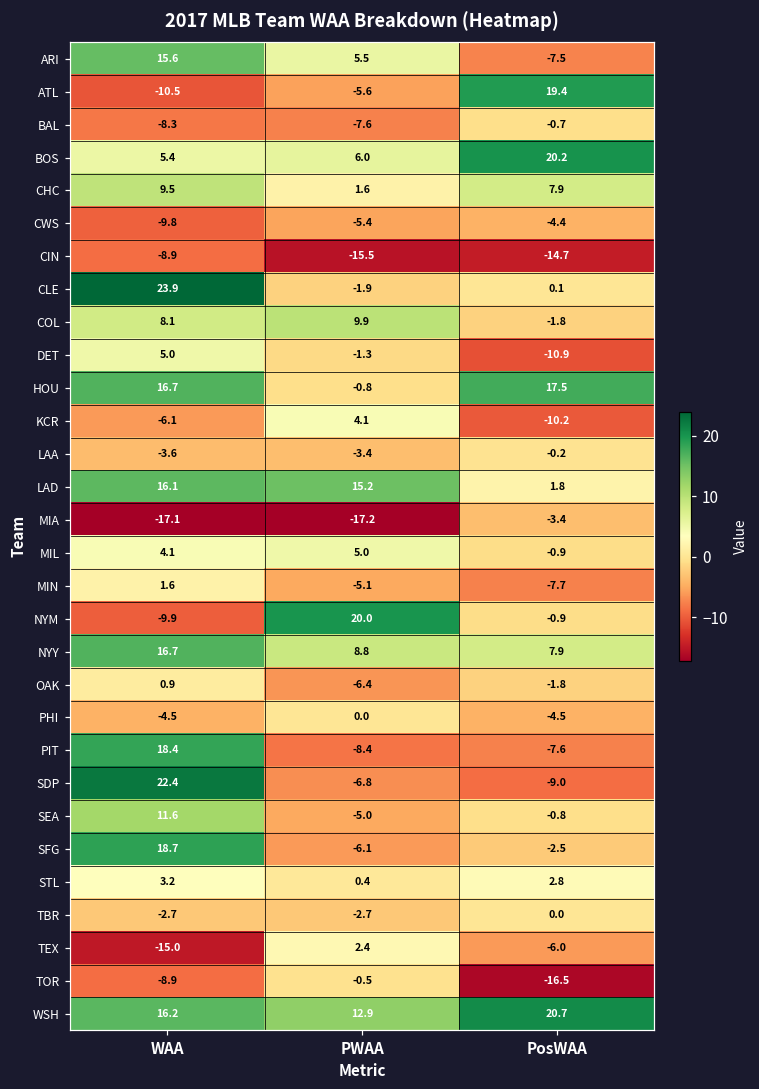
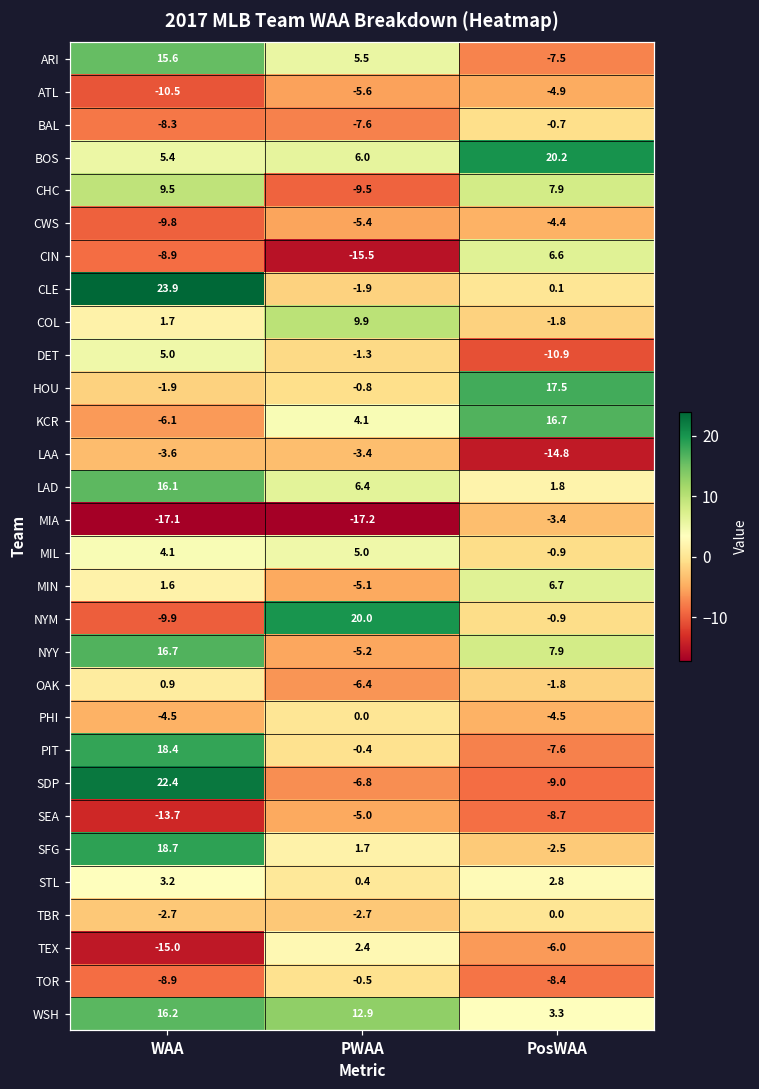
  {
    "ARI": {
      "WAA": 15.6,
      "PWAA": 5.5,
      "PosWAA": -7.5
    },
    "ATL": {
      "WAA": -10.5,
      "PWAA": -5.6,
-     "PosWAA": 19.4
+     "PosWAA": -4.9
    },
    "BAL": {
      "WAA": -8.3,
      "PWAA": -7.6,
      "PosWAA": -0.7
    },
    "BOS": {
      "WAA": 5.4,
      "PWAA": 6.0,
      "PosWAA": 20.2
    },
    "CHC": {
      "WAA": 9.5,
-     "PWAA": 1.6,
+     "PWAA": -9.5,
      "PosWAA": 7.9
    },
    "CWS": {
      "WAA": -9.8,
      "PWAA": -5.4,
      "PosWAA": -4.4
    },
    "CIN": {
      "WAA": -8.9,
      "PWAA": -15.5,
-     "PosWAA": -14.7
+     "PosWAA": 6.6
    },
    "CLE": {
      "WAA": 23.9,
      "PWAA": -1.9,
      "PosWAA": 0.1
    },
    "COL": {
-     "WAA": 8.1,
+     "WAA": 1.7,
      "PWAA": 9.9,
      "PosWAA": -1.8
    },
    "DET": {
      "WAA": 5.0,
      "PWAA": -1.3,
      "PosWAA": -10.9
    },
    "HOU": {
-     "WAA": 16.7,
+     "WAA": -1.9,
      "PWAA": -0.8,
      "PosWAA": 17.5
    },
    "KCR": {
      "WAA": -6.1,
      "PWAA": 4.1,
-     "PosWAA": -10.2
+     "PosWAA": 16.7
    },
    "LAA": {
      "WAA": -3.6,
      "PWAA": -3.4,
-     "PosWAA": -0.2
+     "PosWAA": -14.8
    },
    "LAD": {
      "WAA": 16.1,
-     "PWAA": 15.2,
+     "PWAA": 6.4,
      "PosWAA": 1.8
    },
    "MIA": {
      "WAA": -17.1,
      "PWAA": -17.2,
      "PosWAA": -3.4
    },
    "MIL": {
      "WAA": 4.1,
      "PWAA": 5.0,
      "PosWAA": -0.9
    },
    "MIN": {
      "WAA": 1.6,
      "PWAA": -5.1,
-     "PosWAA": -7.7
+     "PosWAA": 6.7
    },
    "NYM": {
      "WAA": -9.9,
      "PWAA": 20.0,
      "PosWAA": -0.9
    },
    "NYY": {
      "WAA": 16.7,
-     "PWAA": 8.8,
+     "PWAA": -5.2,
      "PosWAA": 7.9
    },
    "OAK": {
      "WAA": 0.9,
      "PWAA": -6.4,
      "PosWAA": -1.8
    },
    "PHI": {
      "WAA": -4.5,
      "PWAA": 0.0,
      "PosWAA": -4.5
    },
    "PIT": {
      "WAA": 18.4,
-     "PWAA": -8.4,
+     "PWAA": -0.4,
      "PosWAA": -7.6
    },
    "SDP": {
      "WAA": 22.4,
      "PWAA": -6.8,
      "PosWAA": -9.0
    },
    "SEA": {
-     "WAA": 11.6,
+     "WAA": -13.7,
      "PWAA": -5.0,
-     "PosWAA": -0.8
+     "PosWAA": -8.7
    },
    "SFG": {
      "WAA": 18.7,
-     "PWAA": -6.1,
+     "PWAA": 1.7,
      "PosWAA": -2.5
    },
    "STL": {
      "WAA": 3.2,
      "PWAA": 0.4,
      "PosWAA": 2.8
    },
    "TBR": {
      "WAA": -2.7,
      "PWAA": -2.7,
      "PosWAA": 0.0
    },
    "TEX": {
      "WAA": -15.0,
      "PWAA": 2.4,
      "PosWAA": -6.0
    },
    "TOR": {
      "WAA": -8.9,
      "PWAA": -0.5,
-     "PosWAA": -16.5
+     "PosWAA": -8.4
    },
    "WSH": {
      "WAA": 16.2,
      "PWAA": 12.9,
-     "PosWAA": 20.7
+     "PosWAA": 3.3
    }
  }
